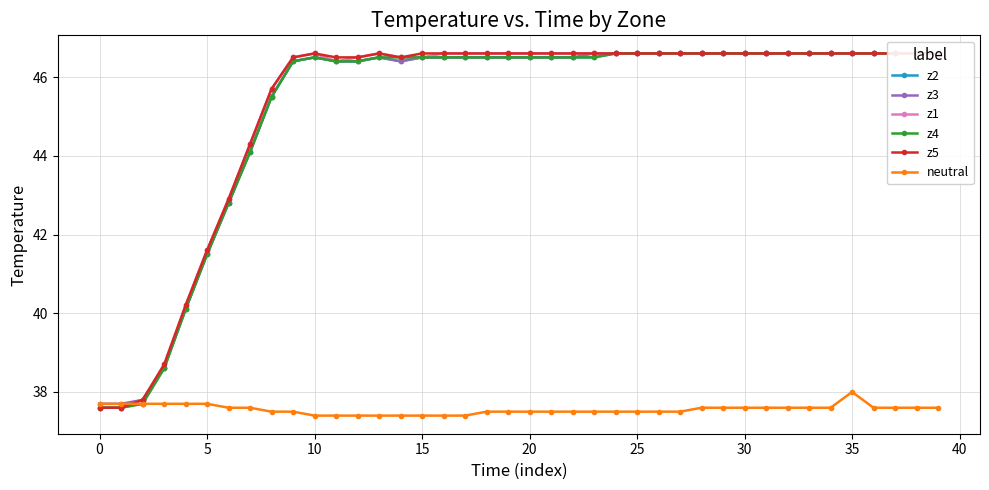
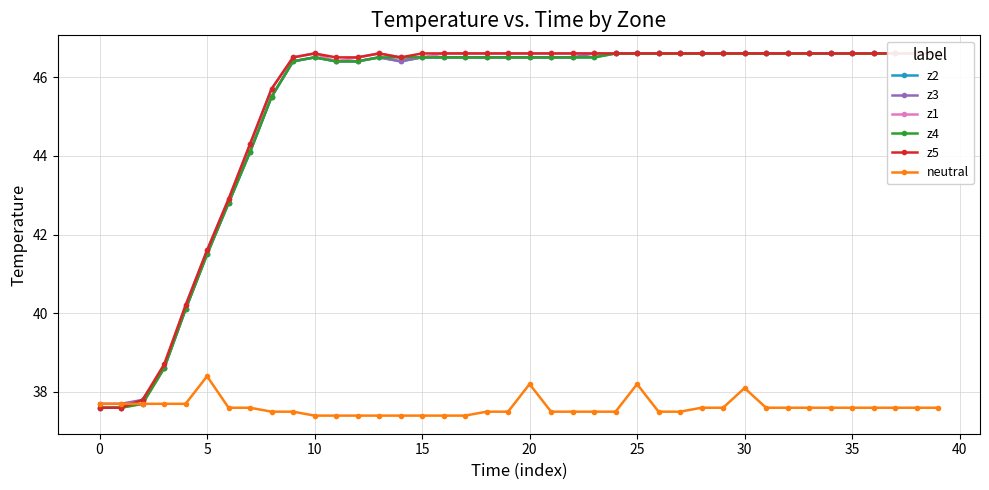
  {
    "z5": {
      "15": 46.6
    },
    "neutral": {
-     "5": 37.7,
+     "5": 38.4,
      "10": 37.4,
      "15": 37.4,
-     "20": 37.5,
-     "25": 37.5,
-     "30": 37.6,
-     "35": 38.0
+     "20": 38.2,
+     "25": 38.2,
+     "30": 38.1,
+     "35": 37.6
    }
  }
